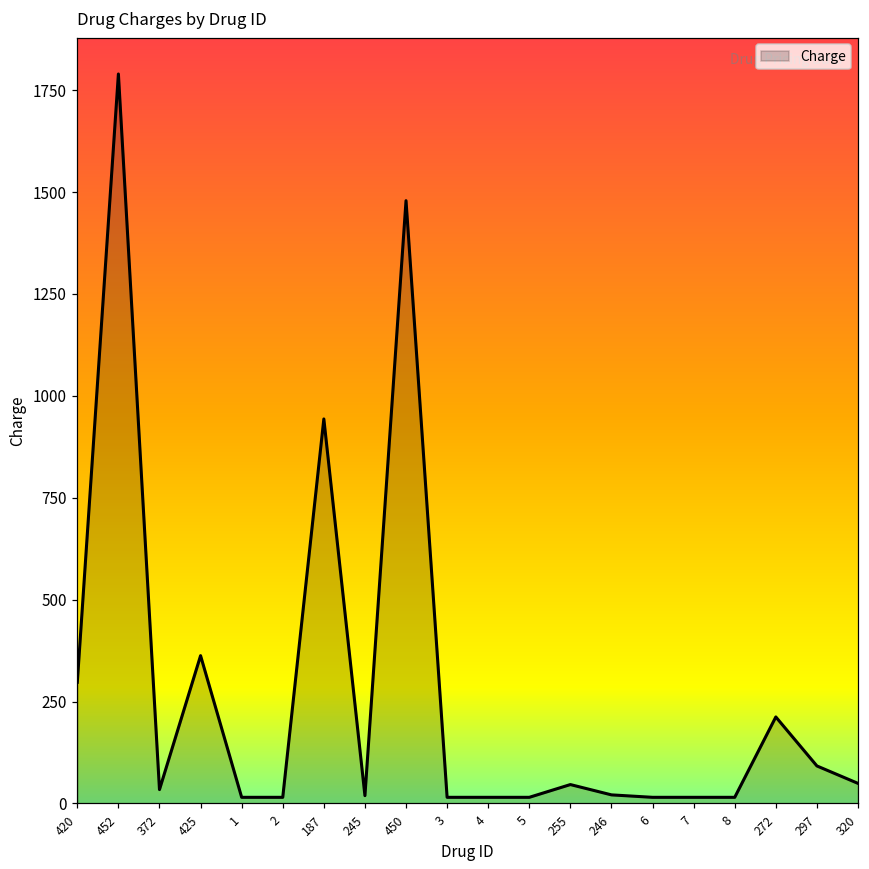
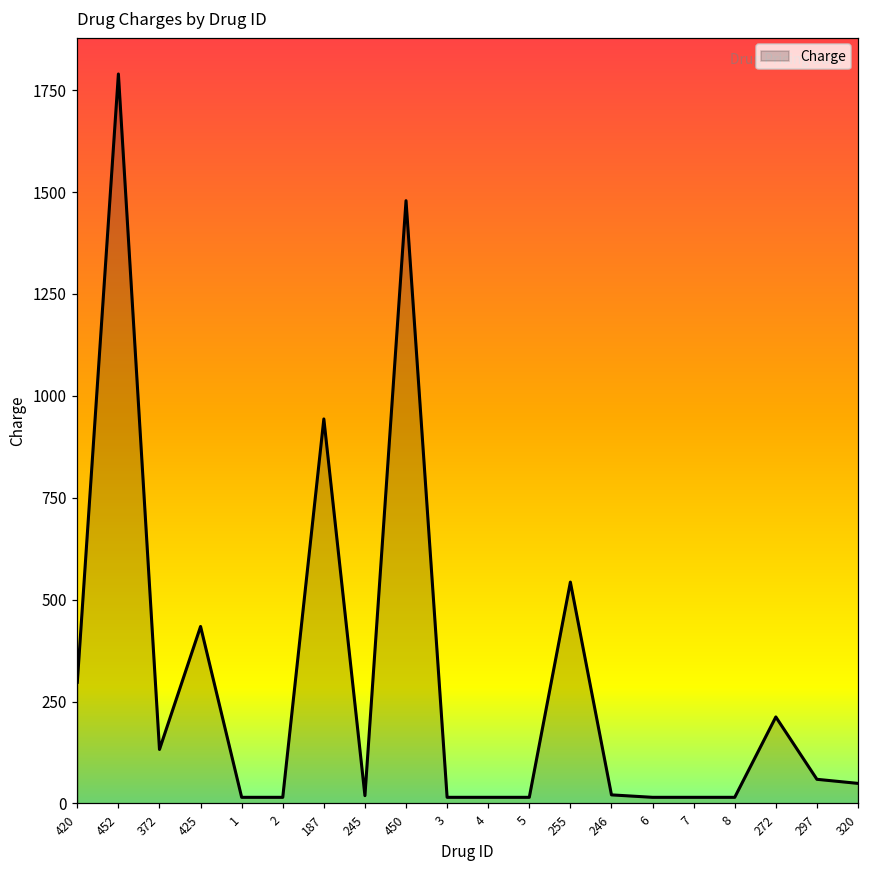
  {
    "420": 300,
    "452": 1790,
-   "372": 30,
-   "425": 360,
+   "372": 130,
+   "425": 430,
    "1": 20,
    "2": 20,
    "187": 940,
    "245": 20,
    "450": 1480,
    "3": 20,
    "4": 20,
    "5": 20,
-   "255": 50,
+   "255": 540,
    "246": 20,
    "6": 20,
    "7": 20,
    "8": 20,
    "272": 210,
-   "297": 90,
+   "297": 60,
    "320": 50
  }
